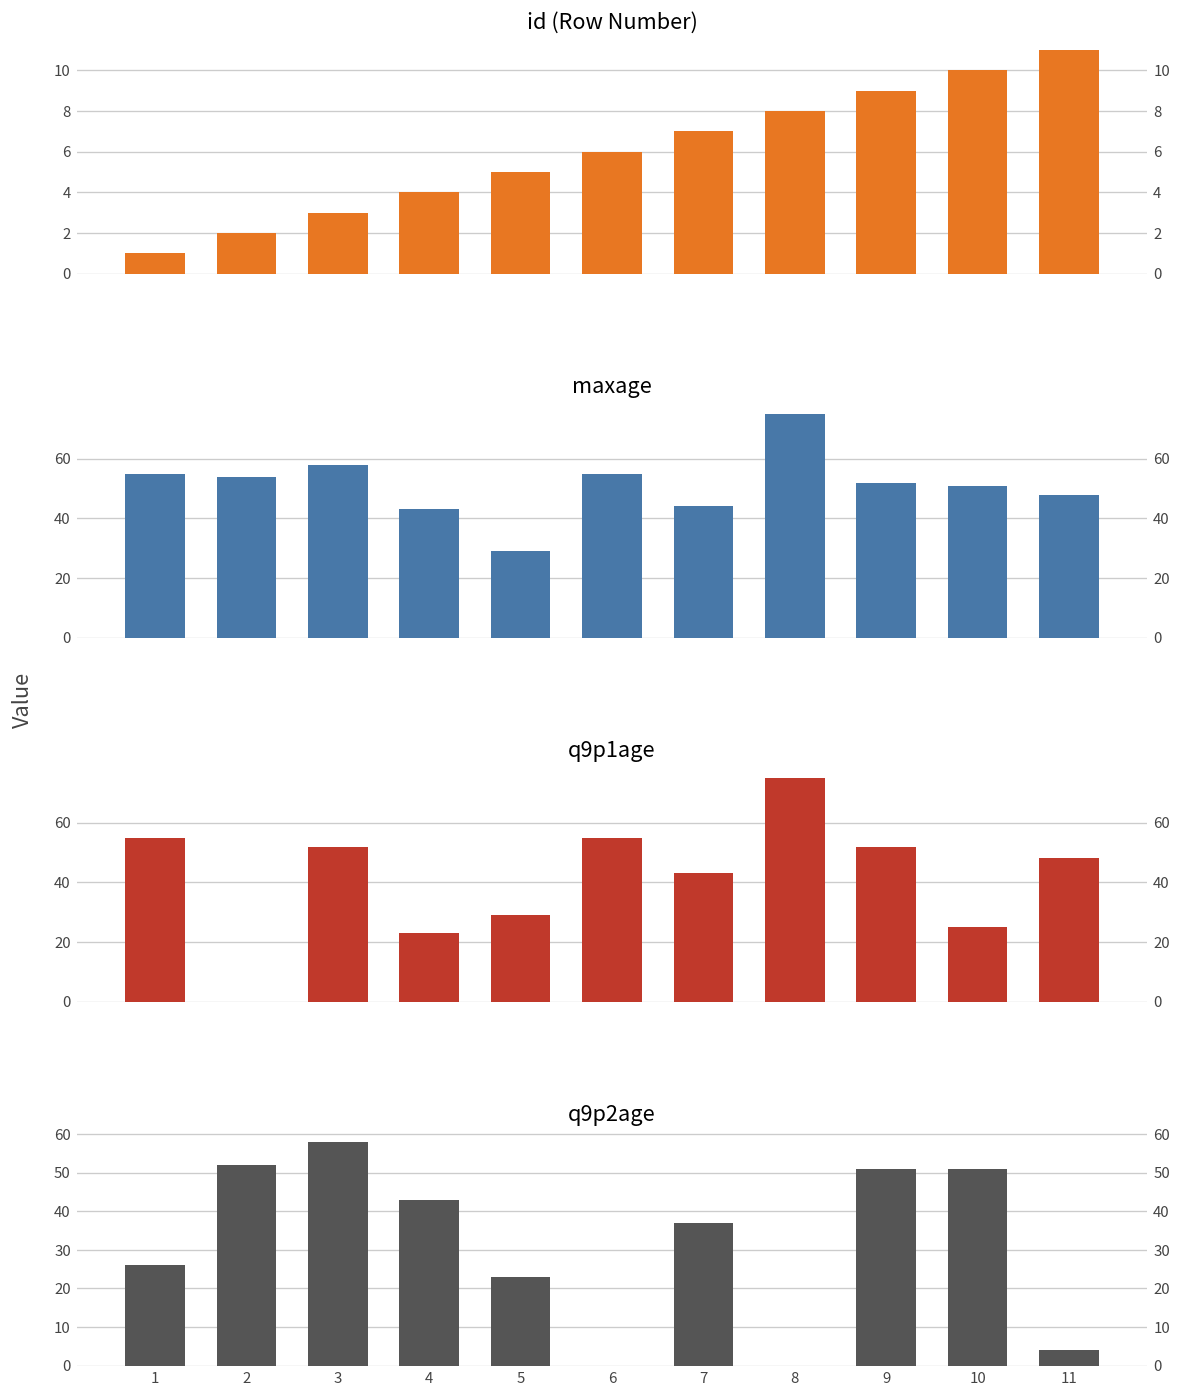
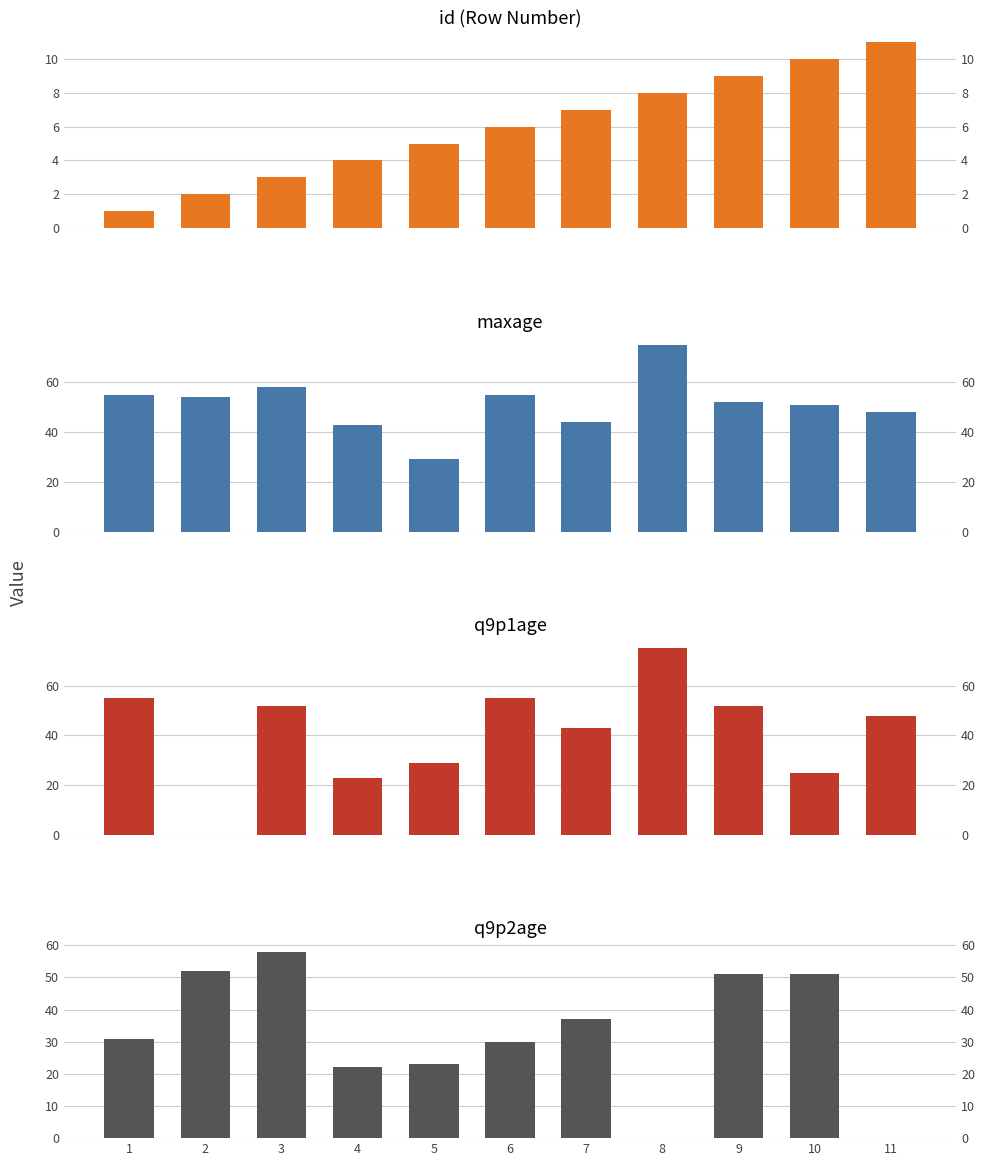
  {
    "q9p2age": {
-     "1": 26,
+     "1": 31,
      "2": 52,
      "3": 58,
-     "4": 43,
+     "4": 22,
      "5": 23,
-     "6": 0,
+     "6": 30,
      "7": 37,
      "8": 0,
      "9": 51,
      "10": 51,
-     "11": 4
+     "11": 0
    }
  }
